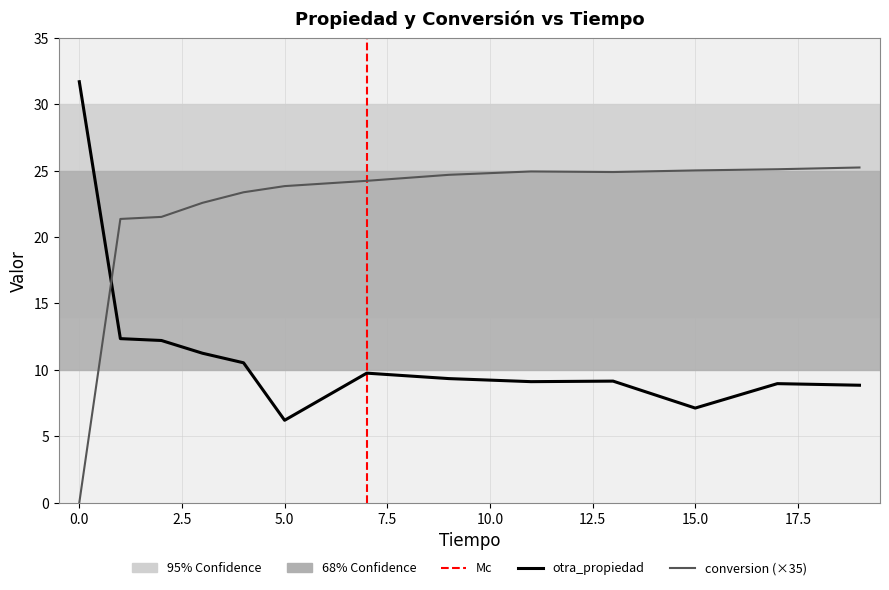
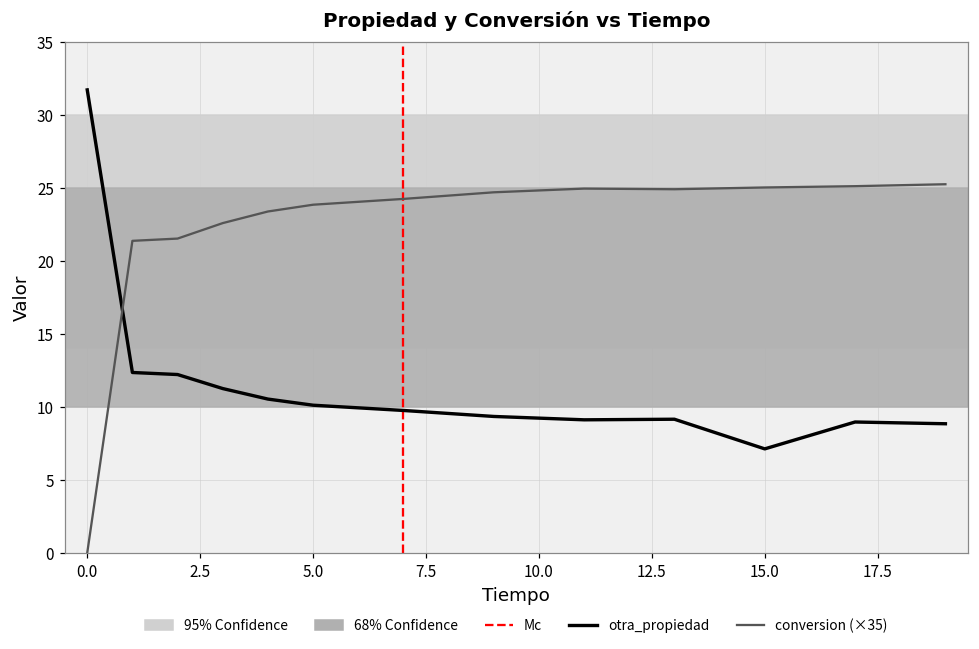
  {
    "otra_propiedad": {
      "0.0": 31.7,
-     "5.0": 6.2,
+     "5.0": 10.1,
      "15.0": 7.1
    }
  }
